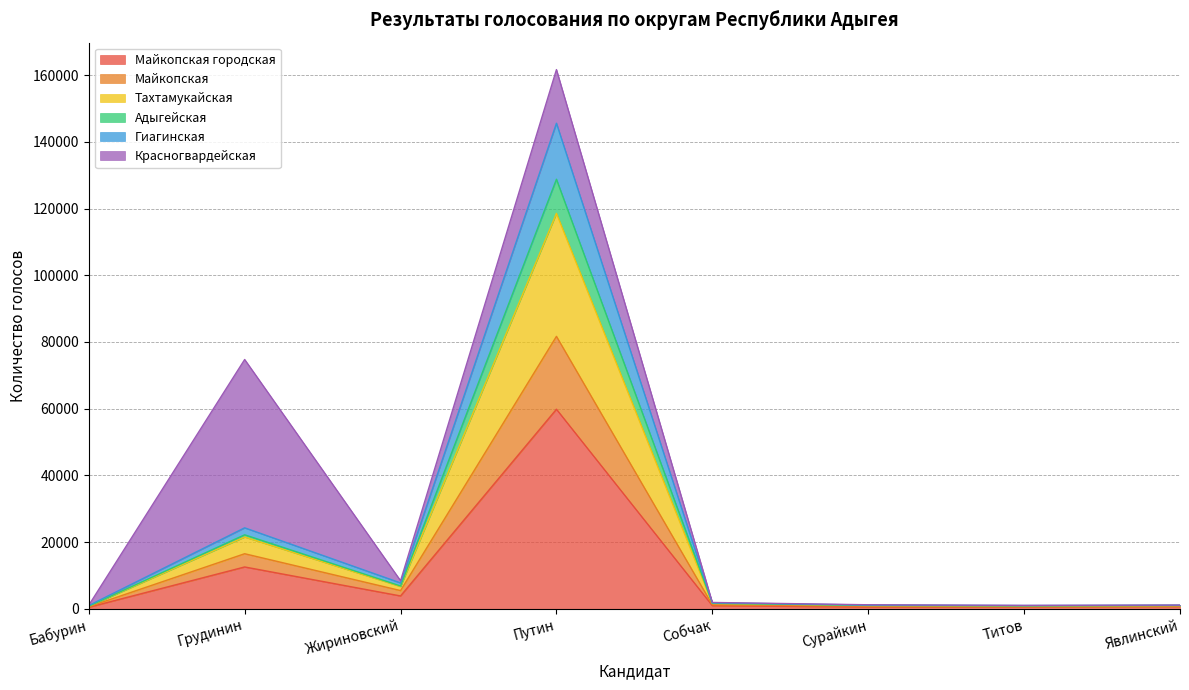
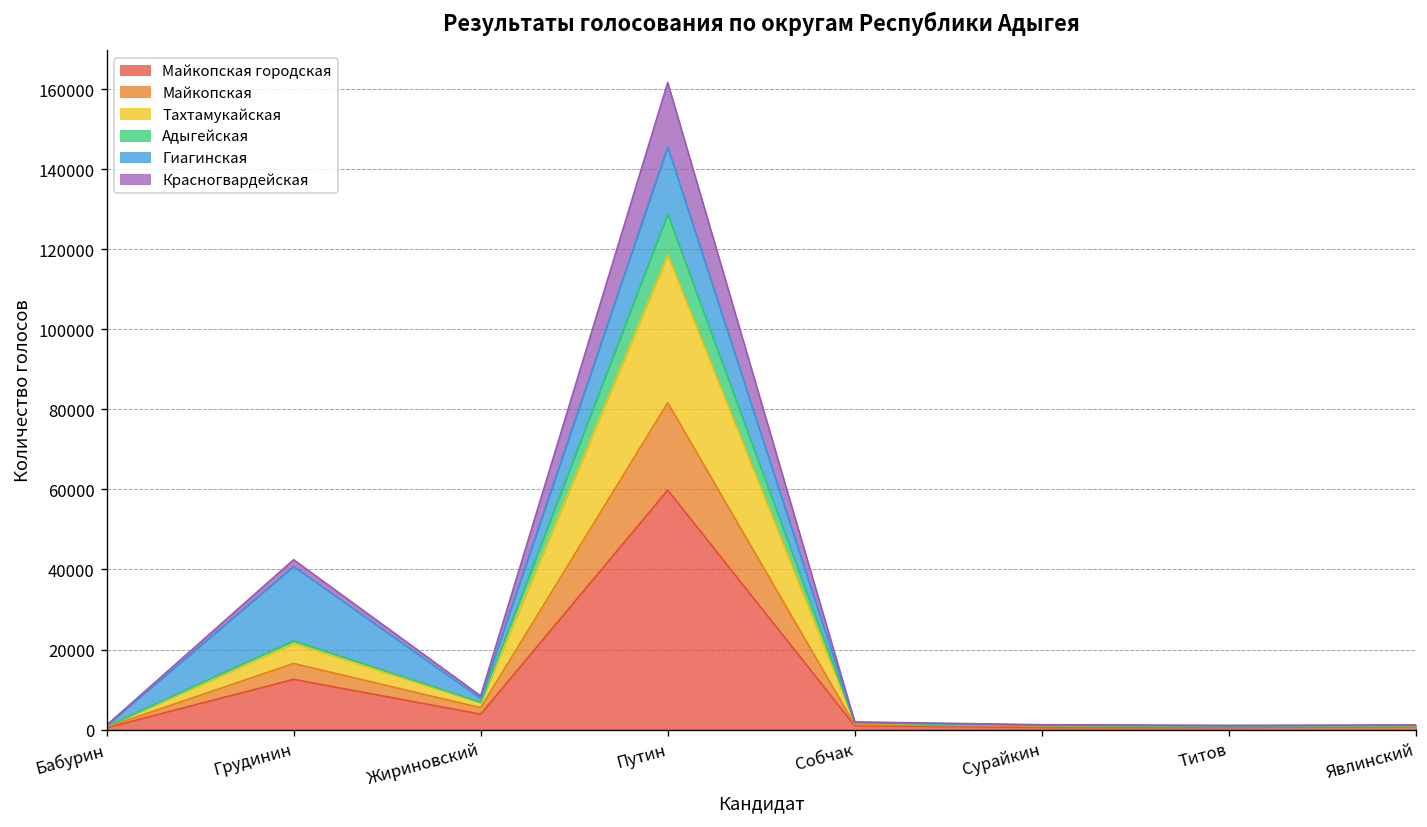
  {
    "Тахтамукайская": {
      "Путин": 37000
    },
    "Адыгейская": {
      "Путин": 10000
    },
    "Гиагинская": {
-     "Грудинин": 2000,
+     "Грудинин": 19000,
      "Путин": 17000
    },
    "Красногвардейская": {
-     "Грудинин": 50000,
+     "Грудинин": 2000,
      "Путин": 16000
    }
  }
